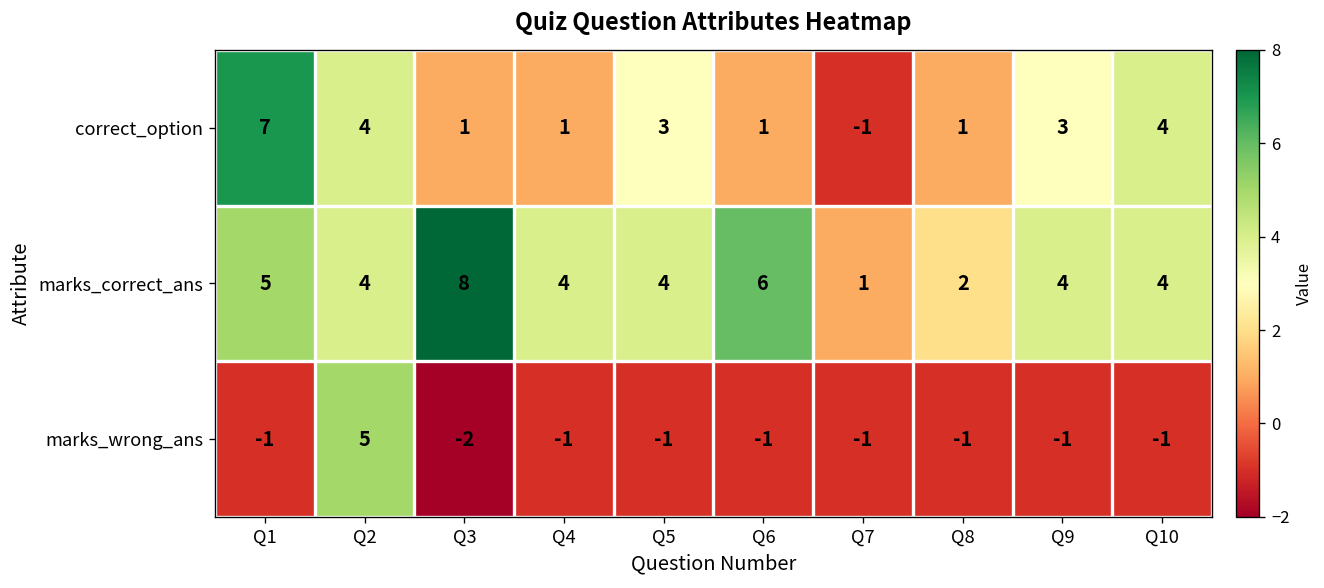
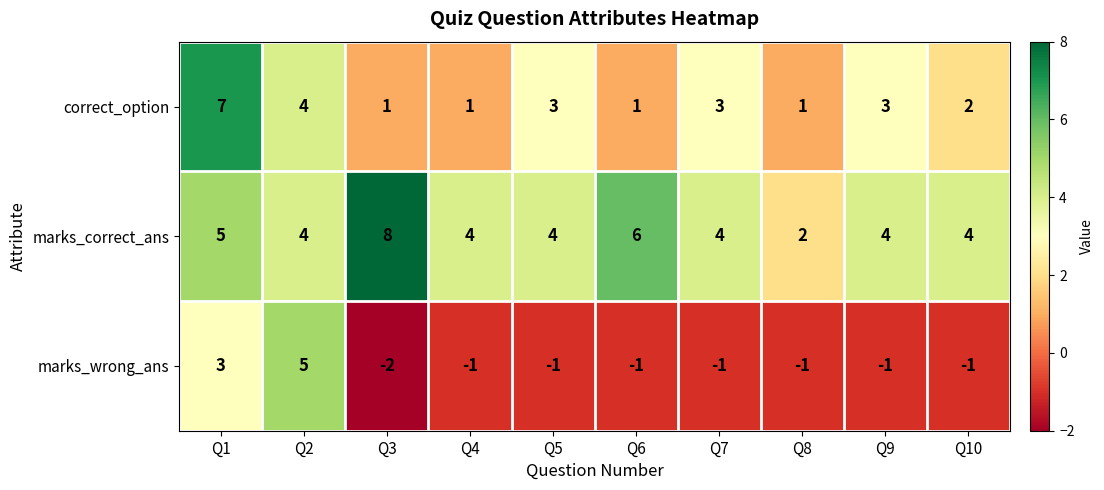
  {
    "correct_option": {
      "Q1": 7,
      "Q2": 4,
      "Q3": 1,
      "Q4": 1,
      "Q5": 3,
      "Q6": 1,
-     "Q7": -1,
+     "Q7": 3,
      "Q8": 1,
      "Q9": 3,
-     "Q10": 4
+     "Q10": 2
    },
    "marks_correct_ans": {
      "Q1": 5,
      "Q2": 4,
      "Q3": 8,
      "Q4": 4,
      "Q5": 4,
      "Q6": 6,
-     "Q7": 1,
+     "Q7": 4,
      "Q8": 2,
      "Q9": 4,
      "Q10": 4
    },
    "marks_wrong_ans": {
-     "Q1": -1,
+     "Q1": 3,
      "Q2": 5,
      "Q3": -2,
      "Q4": -1,
      "Q5": -1,
      "Q6": -1,
      "Q7": -1,
      "Q8": -1,
      "Q9": -1,
      "Q10": -1
    }
  }
